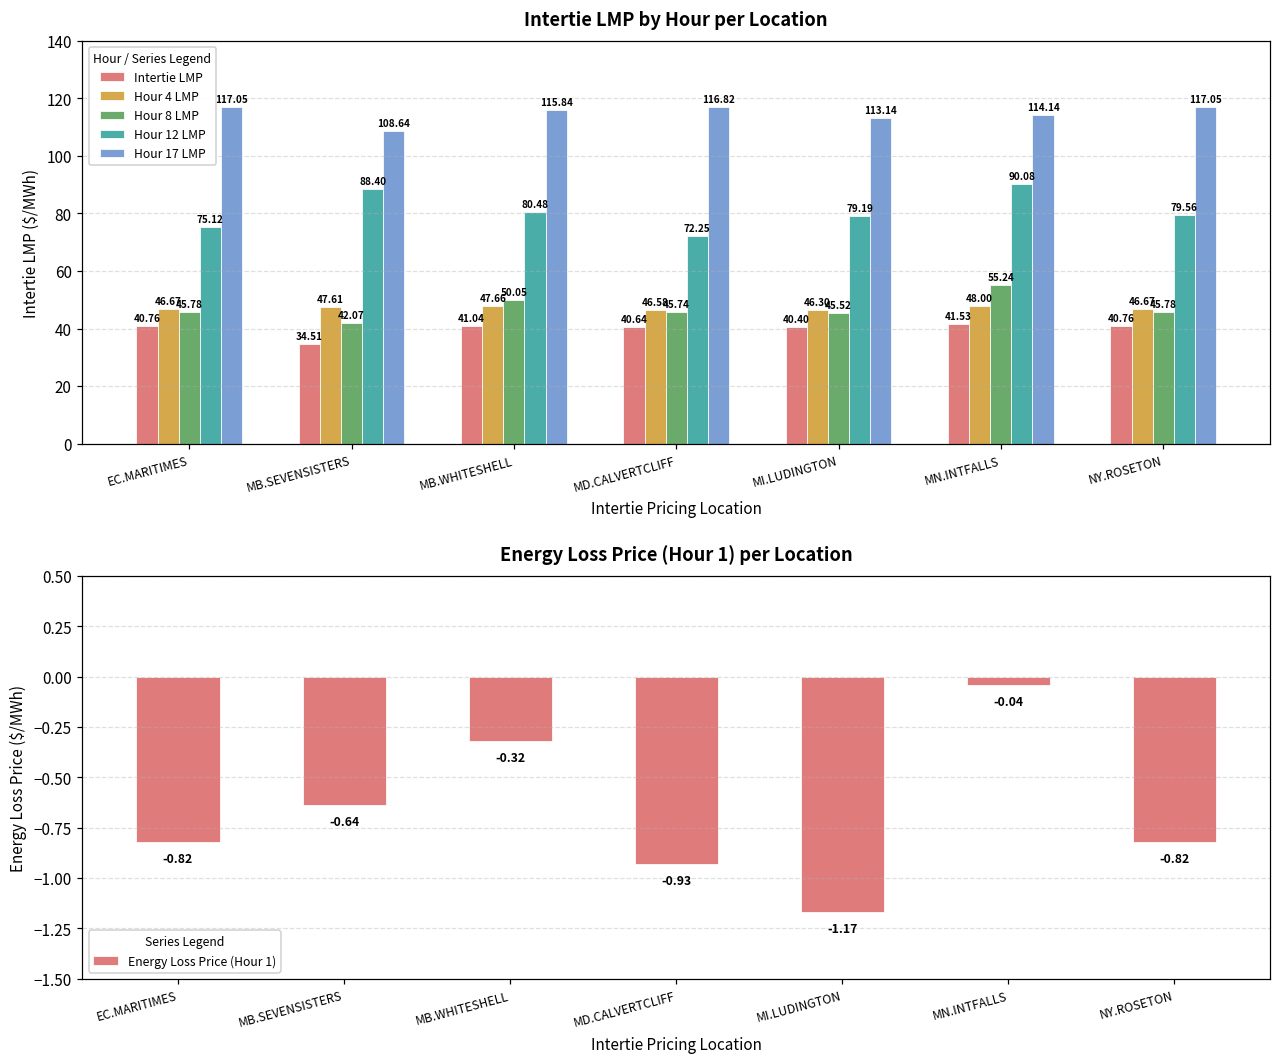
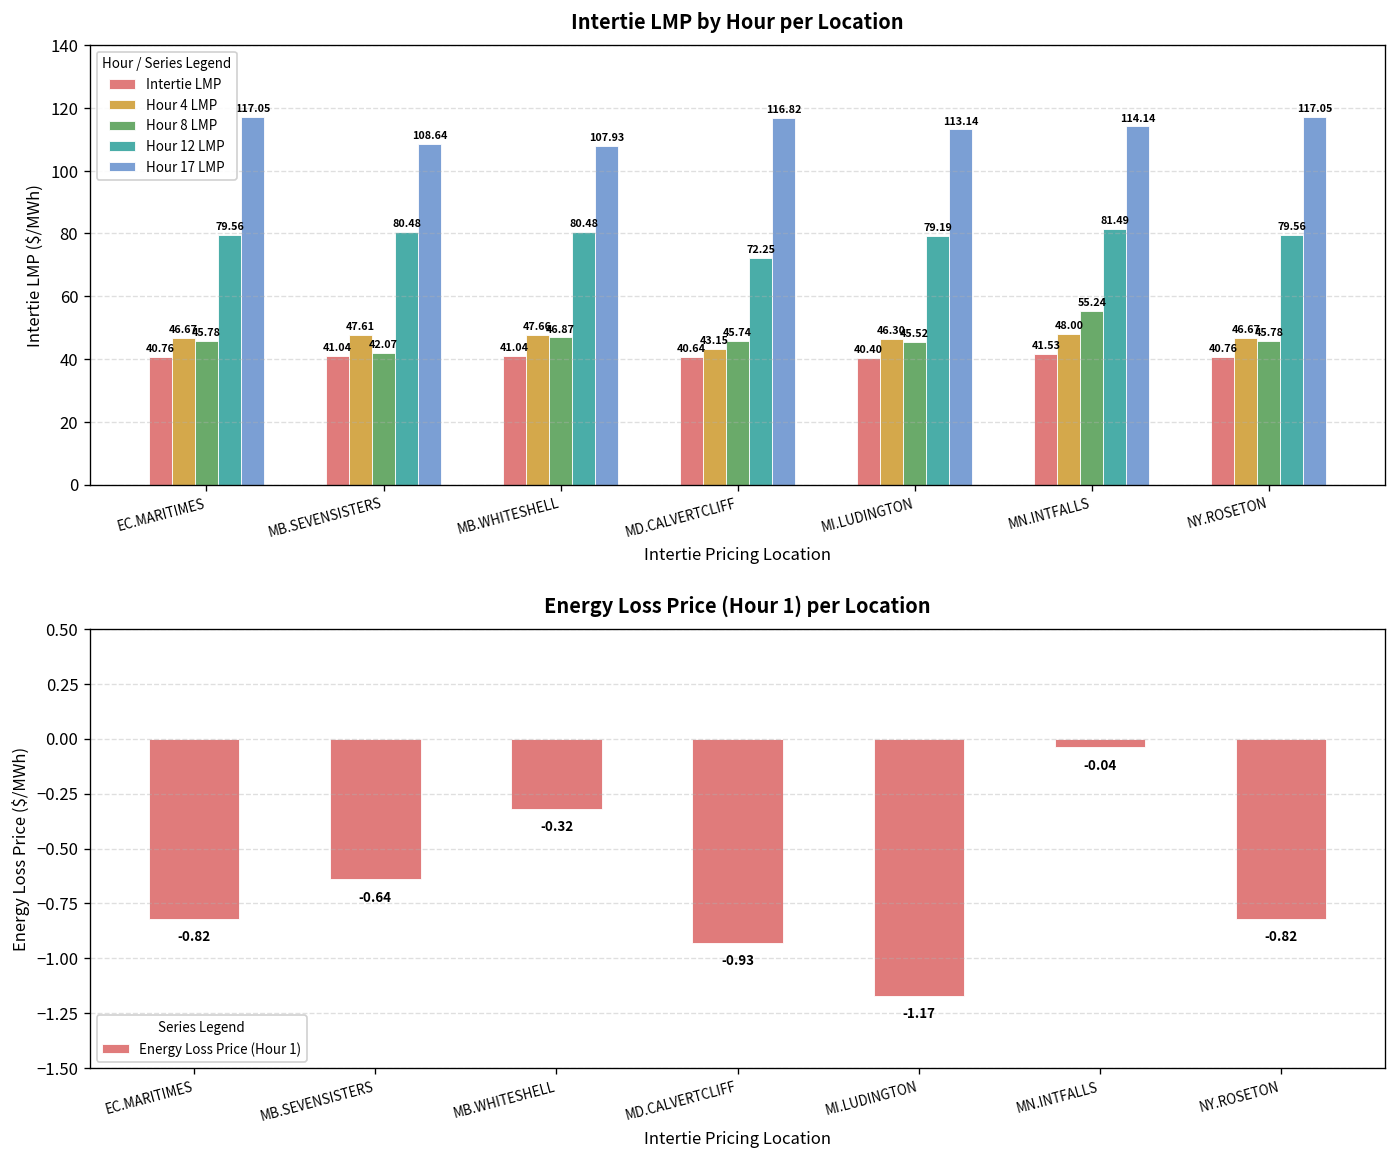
  {
    "Intertie LMP by Hour per Location": {
      "Intertie LMP": {
        "EC.MARITIMES": 40.76,
-       "MB.SEVENSISTERS": 34.51,
+       "MB.SEVENSISTERS": 41.04,
        "MB.WHITESHELL": 41.04,
        "MD.CALVERTCLIFF": 40.64,
        "MI.LUDINGTON": 40.40,
        "MN.INTFALLS": 41.53,
        "NY.ROSETON": 40.76
      },
      "Hour 4 LMP": {
        "MB.SEVENSISTERS": 47.61,
        "MB.WHITESHELL": 47.66,
-       "MD.CALVERTCLIFF": 46.58,
+       "MD.CALVERTCLIFF": 43.15,
        "MN.INTFALLS": 48.00
      },
      "Hour 8 LMP": {
        "MB.SEVENSISTERS": 42.07,
-       "MB.WHITESHELL": 50.05,
+       "MB.WHITESHELL": 46.87,
        "MN.INTFALLS": 55.24
      },
      "Hour 12 LMP": {
-       "EC.MARITIMES": 75.12,
-       "MB.SEVENSISTERS": 88.40,
+       "EC.MARITIMES": 79.56,
+       "MB.SEVENSISTERS": 80.48,
        "MB.WHITESHELL": 80.48,
        "MD.CALVERTCLIFF": 72.25,
        "MI.LUDINGTON": 79.19,
-       "MN.INTFALLS": 90.08,
+       "MN.INTFALLS": 81.49,
        "NY.ROSETON": 79.56
      },
      "Hour 17 LMP": {
        "MB.SEVENSISTERS": 108.64,
-       "MB.WHITESHELL": 115.84,
+       "MB.WHITESHELL": 107.93,
        "MD.CALVERTCLIFF": 116.82,
        "MI.LUDINGTON": 113.14,
        "MN.INTFALLS": 114.14,
        "NY.ROSETON": 117.05
      }
    },
    "Energy Loss Price (Hour 1) per Location": {
      "EC.MARITIMES": -0.82,
      "MB.SEVENSISTERS": -0.64,
      "MB.WHITESHELL": -0.32,
      "MD.CALVERTCLIFF": -0.93,
      "MI.LUDINGTON": -1.17,
      "MN.INTFALLS": -0.04,
      "NY.ROSETON": -0.82
    }
  }
